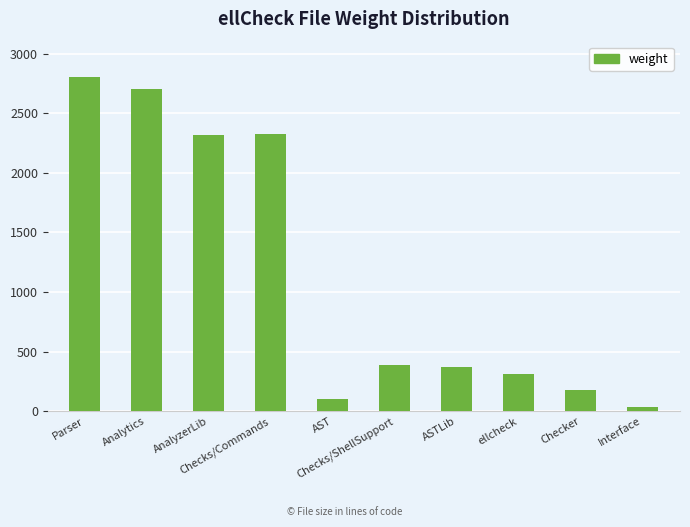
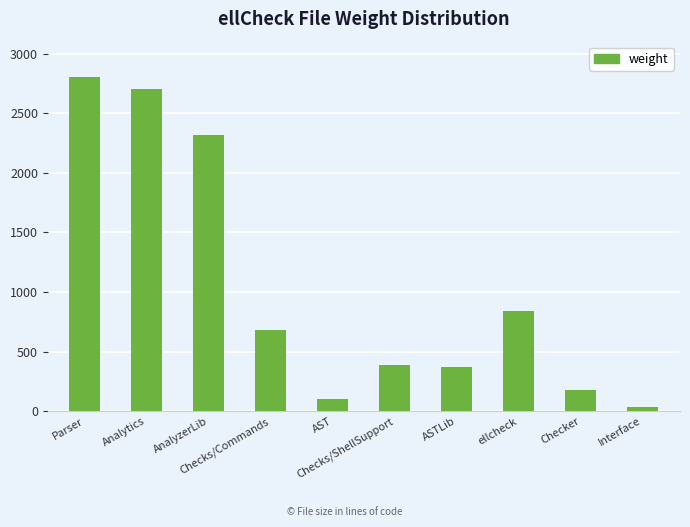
  {
    "Parser": 2800,
    "Analytics": 2700,
    "AnalyzerLib": 2320,
-   "Checks/Commands": 2330,
+   "Checks/Commands": 680,
    "AST": 110,
    "Checks/ShellSupport": 390,
    "ASTLib": 380,
-   "ellcheck": 310,
+   "ellcheck": 840,
    "Checker": 180,
    "Interface": 40
  }
